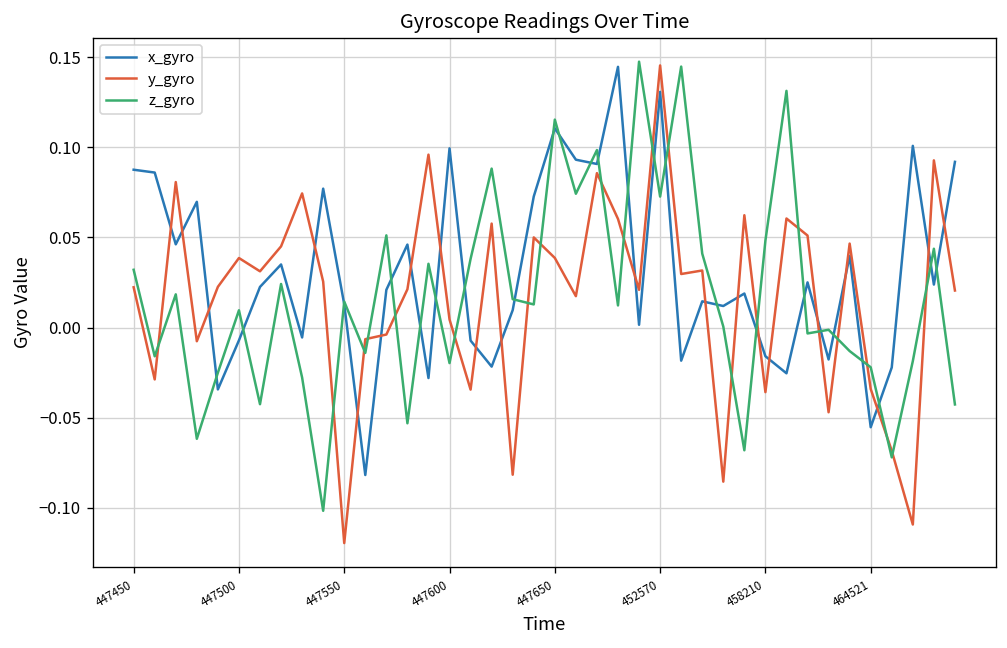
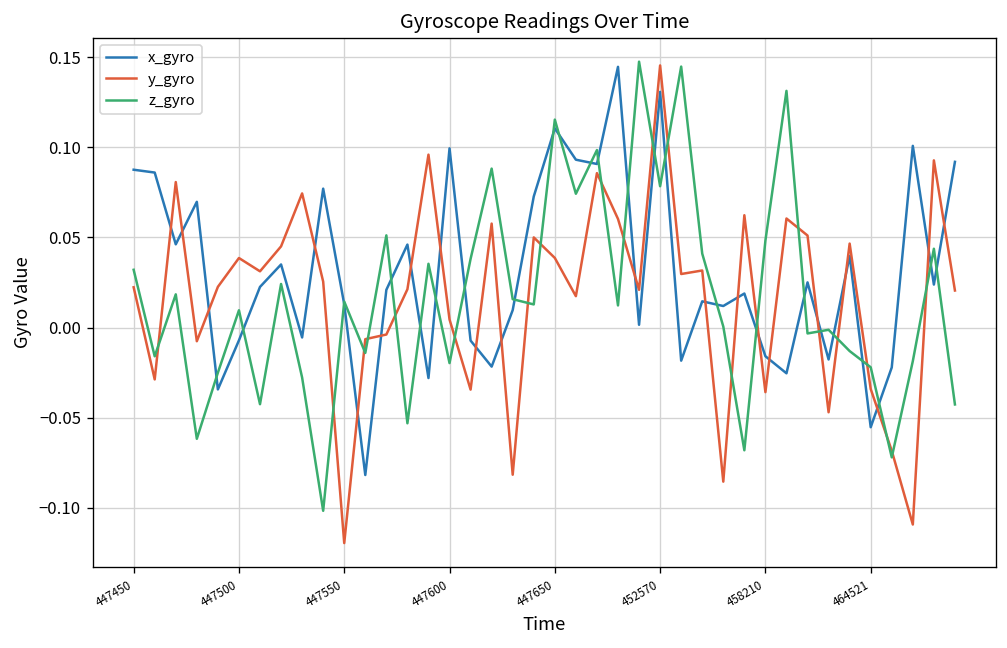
  {
    "x_gyro": {
      "447450": 0.088,
      "447500": -0.007,
      "447600": 0.099,
      "447650": 0.110,
      "452570": 0.131,
      "458210": -0.016,
      "464521": -0.055
    },
    "y_gyro": {
      "447450": 0.022,
      "447500": 0.039,
      "447550": -0.119,
      "447600": 0.004,
      "447650": 0.039,
      "452570": 0.145,
      "458210": -0.036,
      "464521": -0.034
    },
    "z_gyro": {
      "447450": 0.032,
      "447500": 0.010,
      "447600": -0.020,
      "447650": 0.115,
-     "452570": 0.073,
+     "452570": 0.078,
      "458210": 0.048,
      "464521": -0.022
    }
  }
